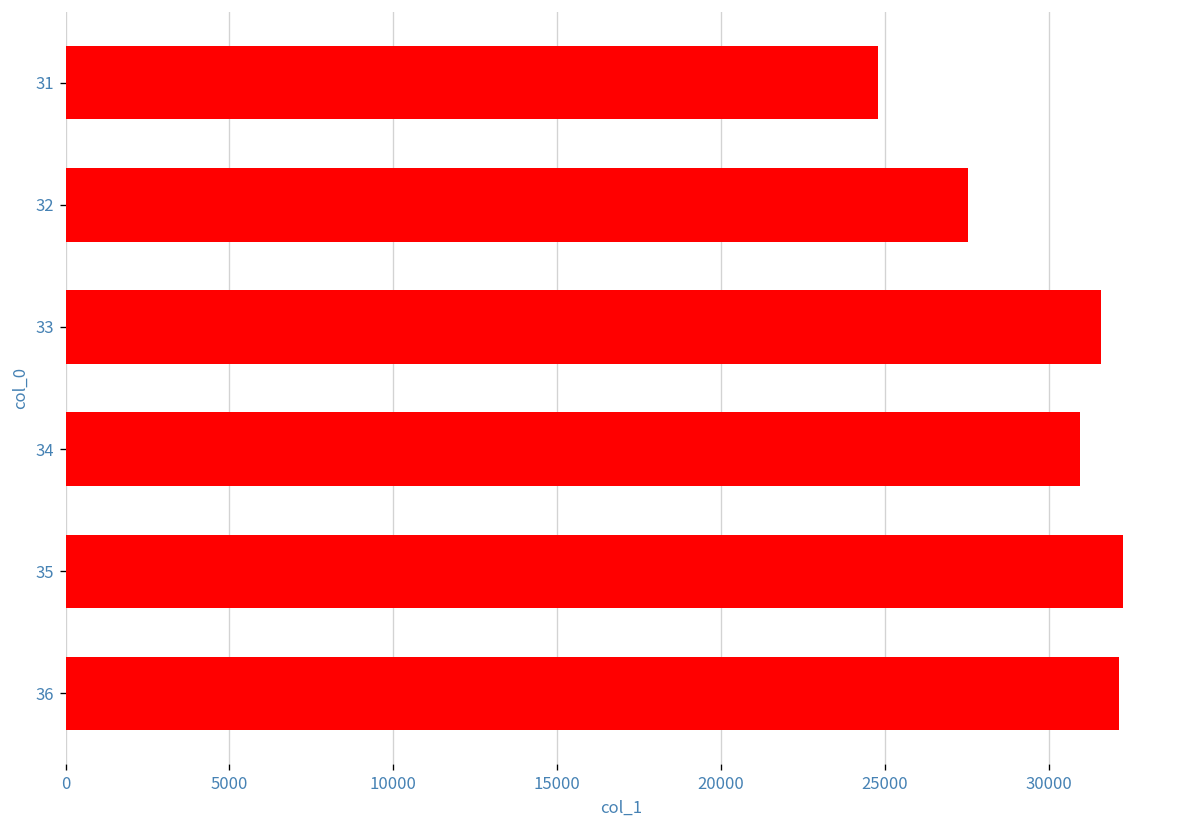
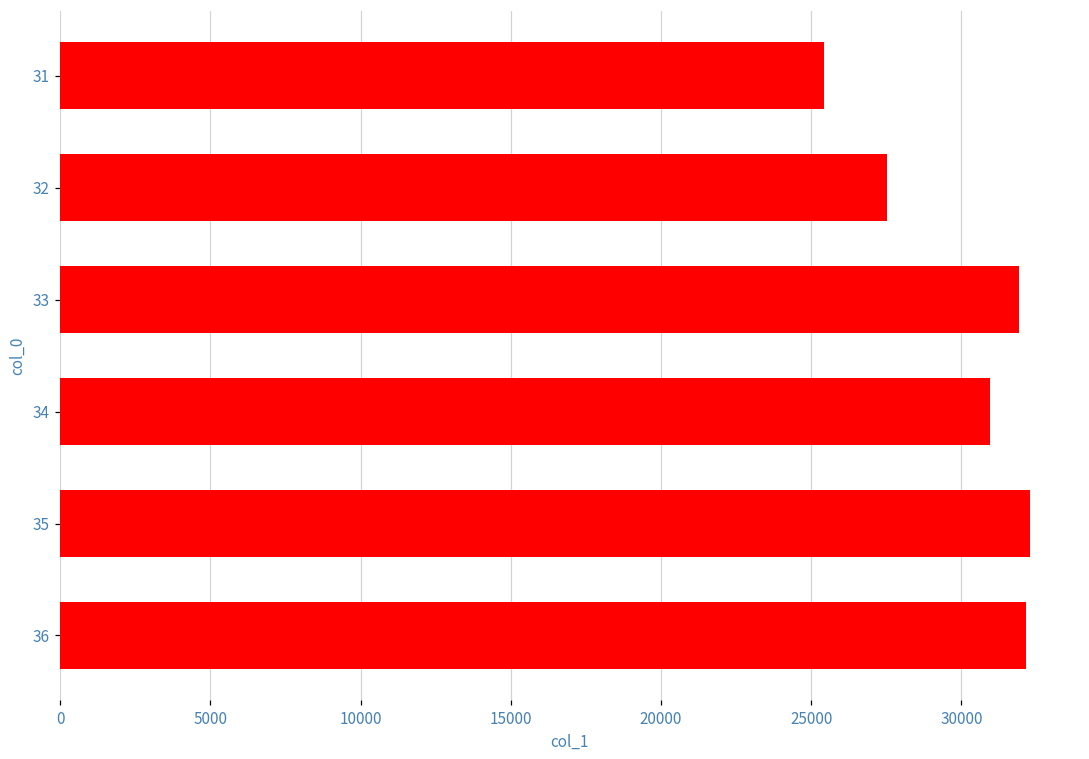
  {
-   "31": 24800,
+   "31": 25400,
    "32": 27500,
-   "33": 31600,
+   "33": 31900,
    "34": 30900,
    "35": 32300,
    "36": 32100
  }
